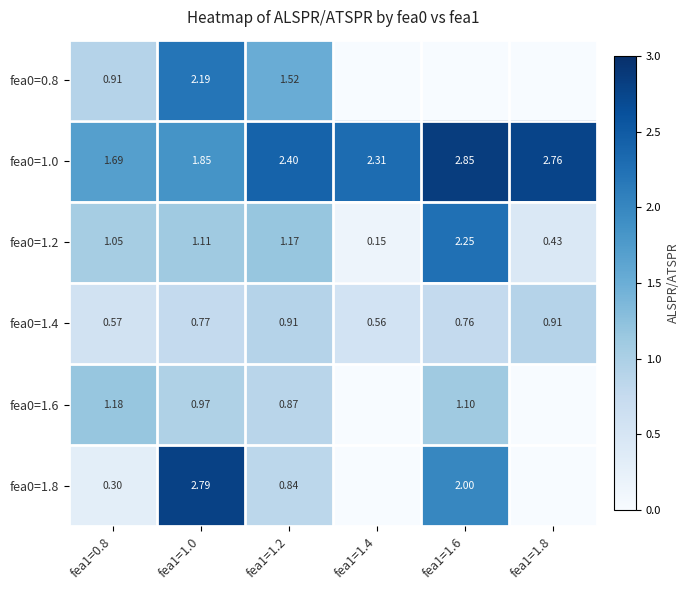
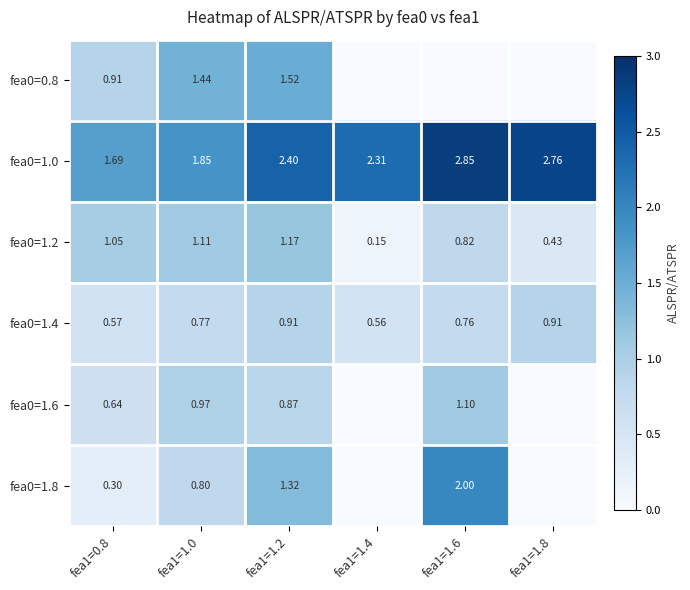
  {
    "fea0=0.8": {
      "fea1=0.8": 0.91,
-     "fea1=1.0": 2.19,
+     "fea1=1.0": 1.44,
      "fea1=1.2": 1.52
    },
    "fea0=1.0": {
      "fea1=0.8": 1.69,
      "fea1=1.0": 1.85,
      "fea1=1.2": 2.40,
      "fea1=1.4": 2.31,
      "fea1=1.6": 2.85,
      "fea1=1.8": 2.76
    },
    "fea0=1.2": {
      "fea1=0.8": 1.05,
      "fea1=1.0": 1.11,
      "fea1=1.2": 1.17,
      "fea1=1.4": 0.15,
-     "fea1=1.6": 2.25,
+     "fea1=1.6": 0.82,
      "fea1=1.8": 0.43
    },
    "fea0=1.4": {
      "fea1=0.8": 0.57,
      "fea1=1.0": 0.77,
      "fea1=1.2": 0.91,
      "fea1=1.4": 0.56,
      "fea1=1.6": 0.76,
      "fea1=1.8": 0.91
    },
    "fea0=1.6": {
-     "fea1=0.8": 1.18,
+     "fea1=0.8": 0.64,
      "fea1=1.0": 0.97,
      "fea1=1.2": 0.87,
      "fea1=1.6": 1.10
    },
    "fea0=1.8": {
      "fea1=0.8": 0.30,
-     "fea1=1.0": 2.79,
-     "fea1=1.2": 0.84,
+     "fea1=1.0": 0.80,
+     "fea1=1.2": 1.32,
      "fea1=1.6": 2.00
    }
  }
